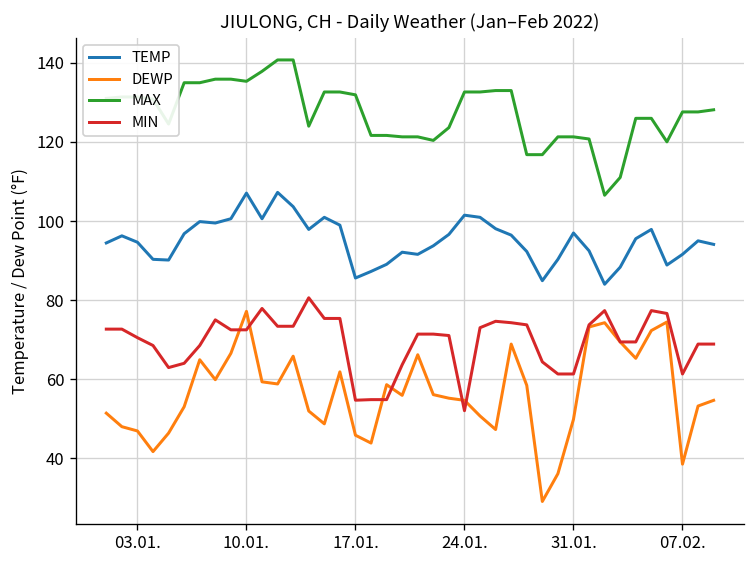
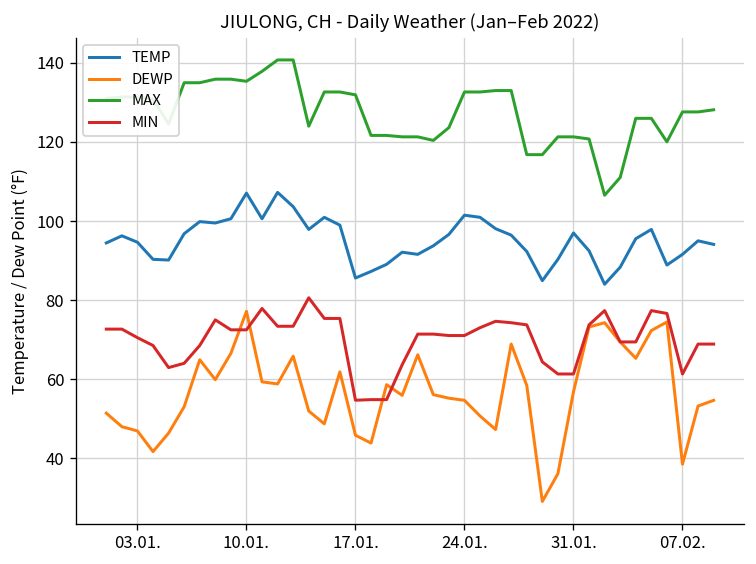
  {
    "TEMP": {
      "03.01.": 95,
      "10.01.": 107,
      "17.01.": 86,
      "24.01.": 101,
      "31.01.": 97,
      "07.02.": 92
    },
    "DEWP": {
      "03.01.": 47,
      "10.01.": 77,
      "17.01.": 46,
      "24.01.": 55,
-     "31.01.": 50,
+     "31.01.": 57,
      "07.02.": 39
    },
    "MAX": {
      "10.01.": 135,
      "17.01.": 132,
      "24.01.": 133,
      "31.01.": 121,
      "07.02.": 128
    },
    "MIN": {
      "03.01.": 71,
      "10.01.": 73,
      "17.01.": 55,
-     "24.01.": 52,
+     "24.01.": 71,
      "31.01.": 61,
      "07.02.": 61
    }
  }
